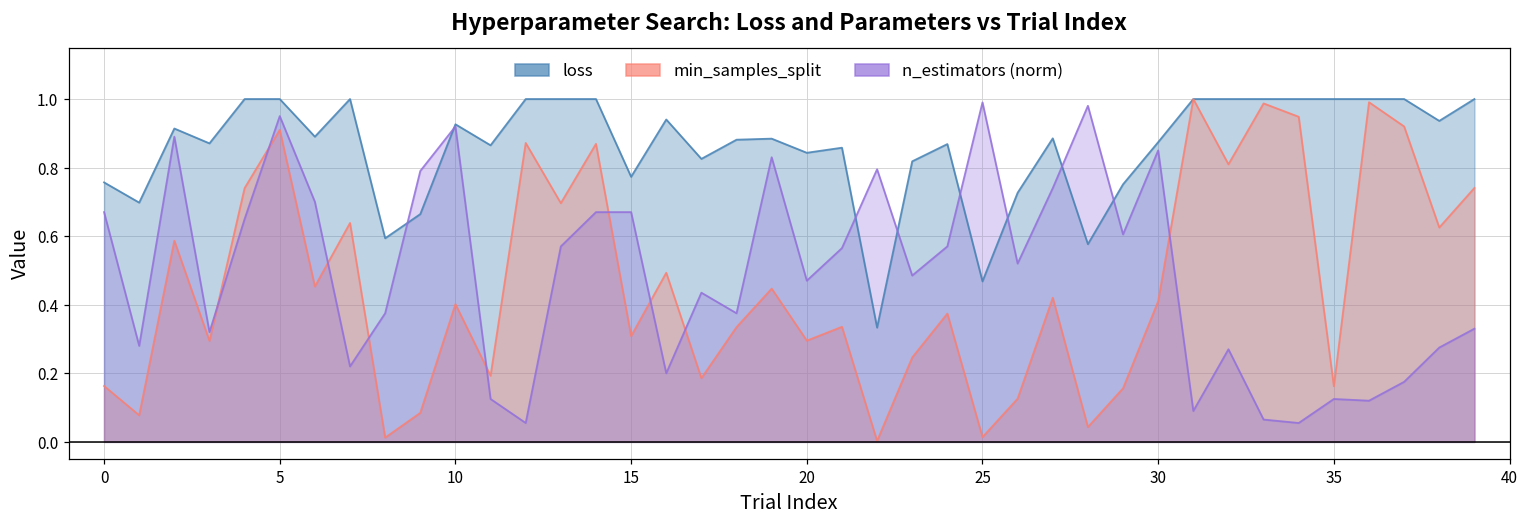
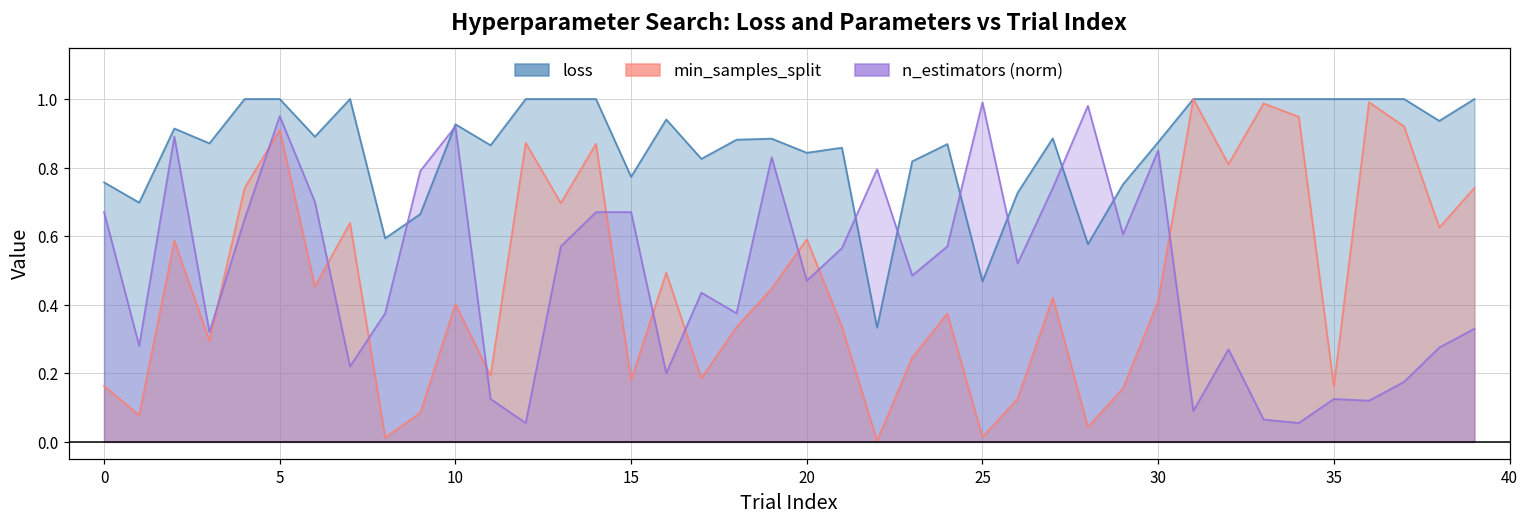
  {
    "min_samples_split": {
      "0": 0.16,
      "5": 0.91,
      "10": 0.40,
-     "15": 0.31,
-     "20": 0.30,
+     "15": 0.18,
+     "20": 0.59,
      "25": 0.01,
      "30": 0.41,
      "35": 0.16
    }
  }
